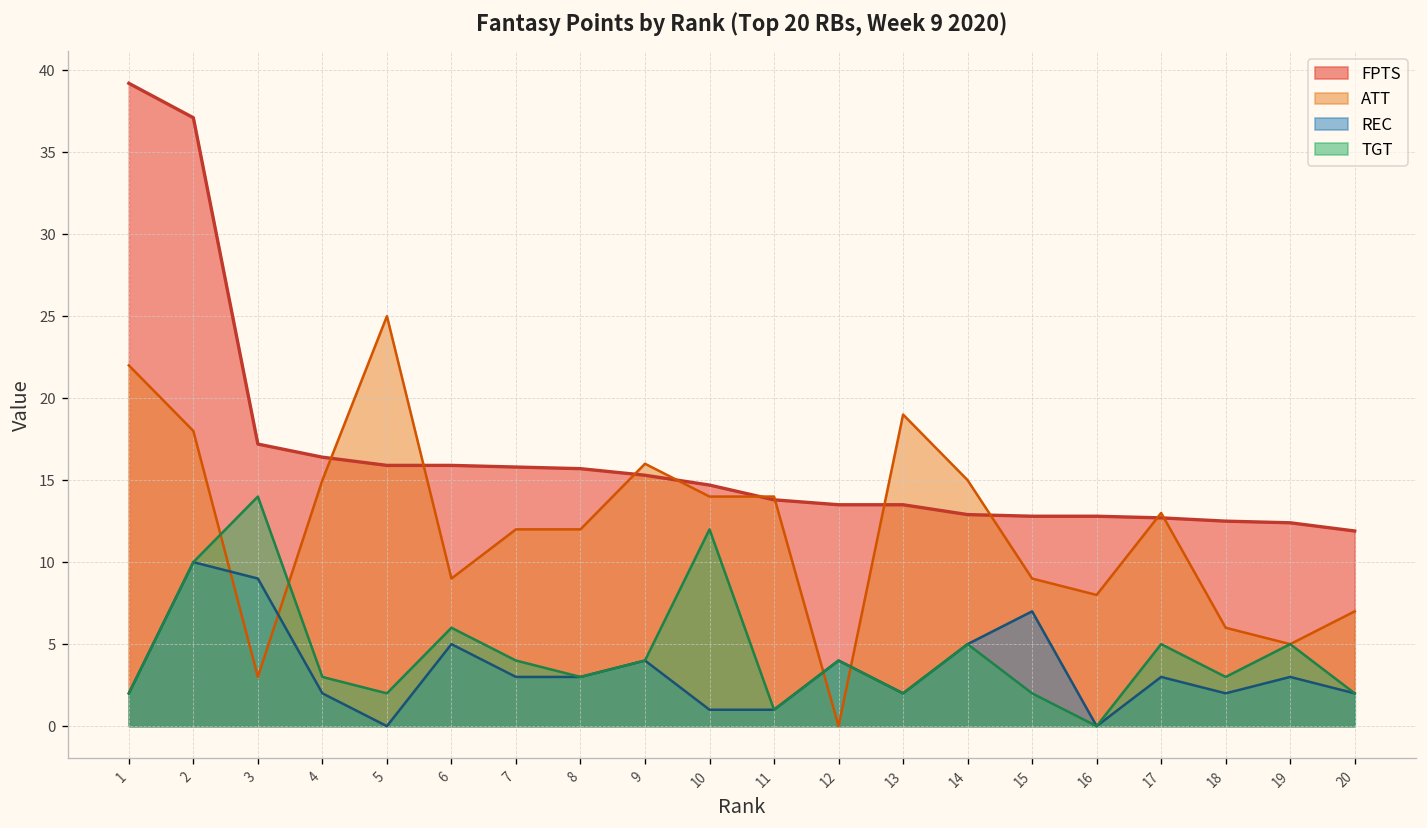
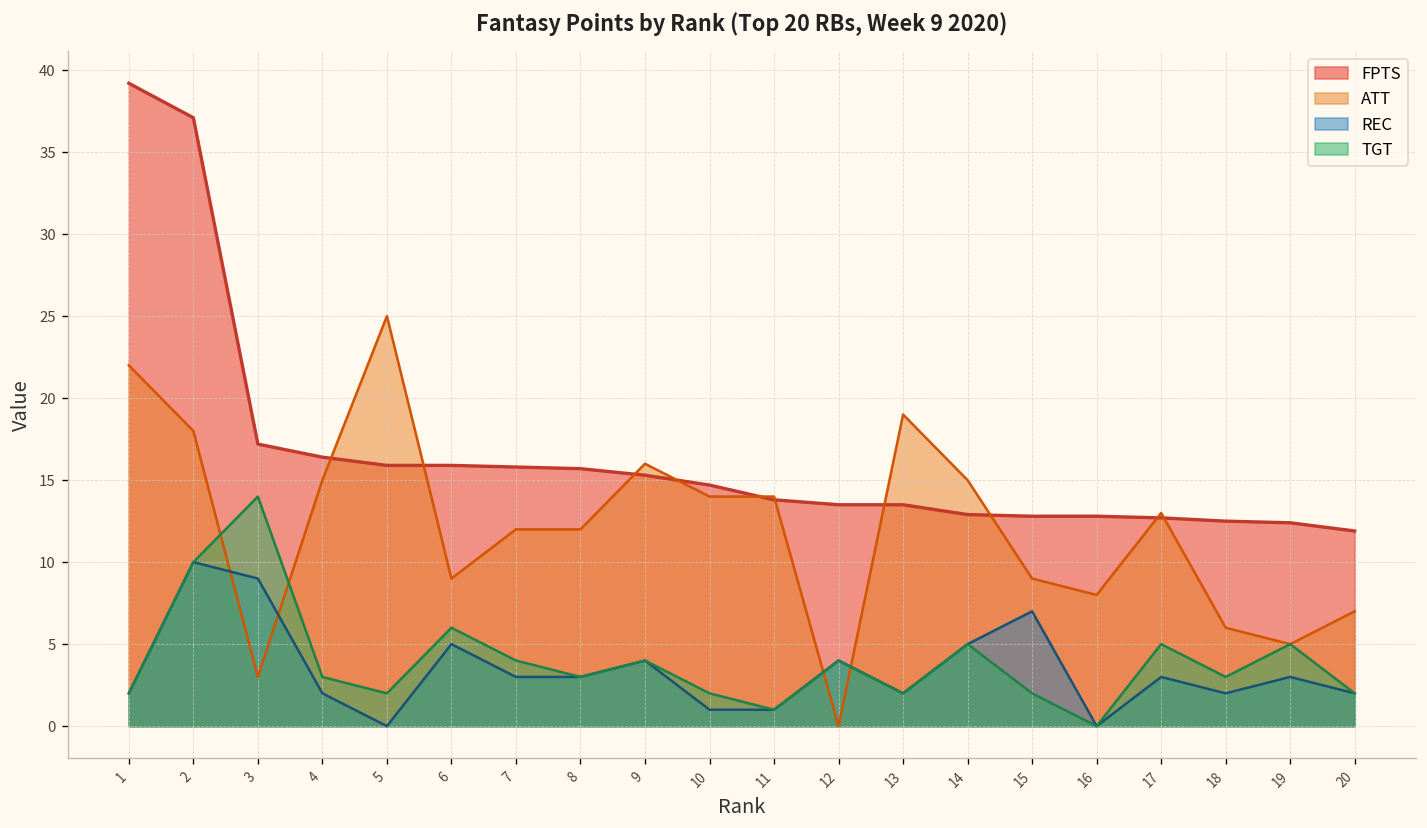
  {
    "REC": {
      "3": 9,
      "4": 2,
      "5": 0,
      "6": 5,
      "7": 3,
      "10": 1,
      "15": 7,
      "17": 3,
      "18": 2,
      "19": 3
    },
    "TGT": {
      "3": 14,
      "4": 3,
      "5": 2,
      "6": 6,
      "7": 4,
-     "10": 12,
+     "10": 2,
      "15": 2,
      "17": 5,
      "18": 3
    }
  }
